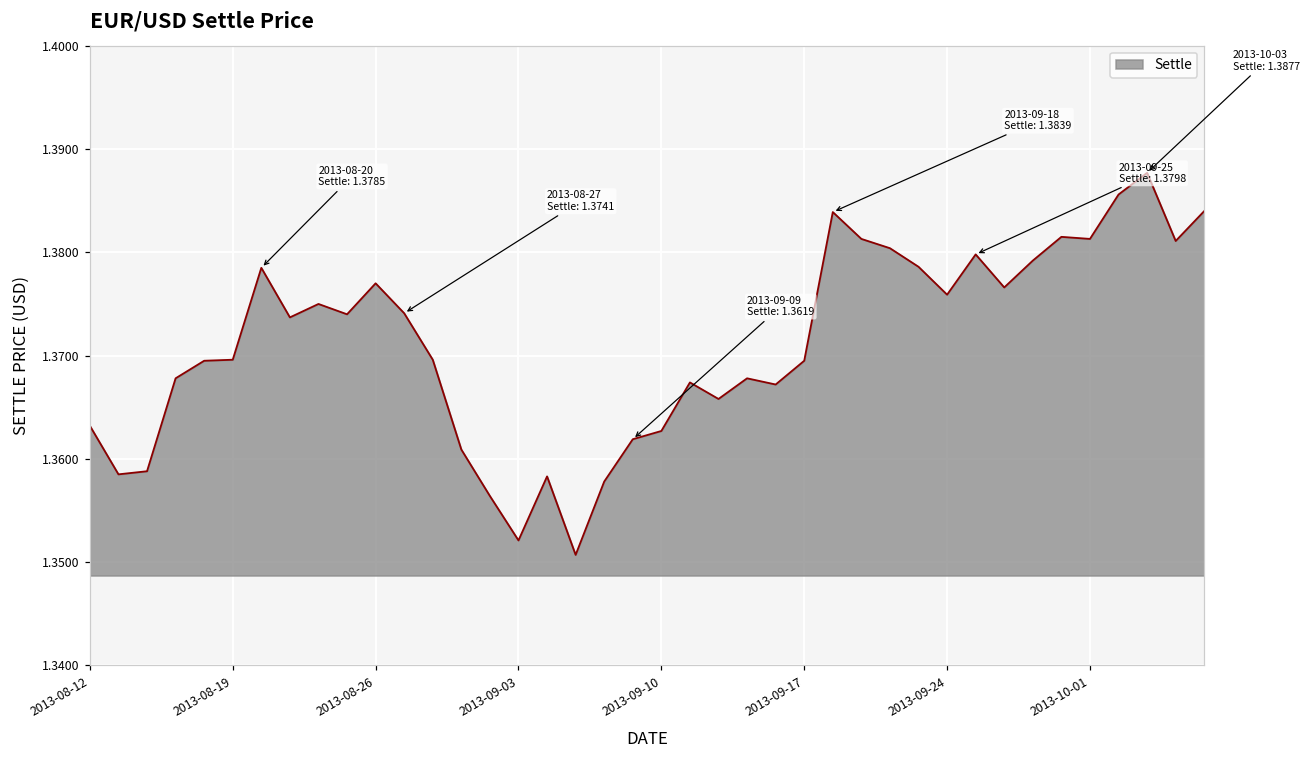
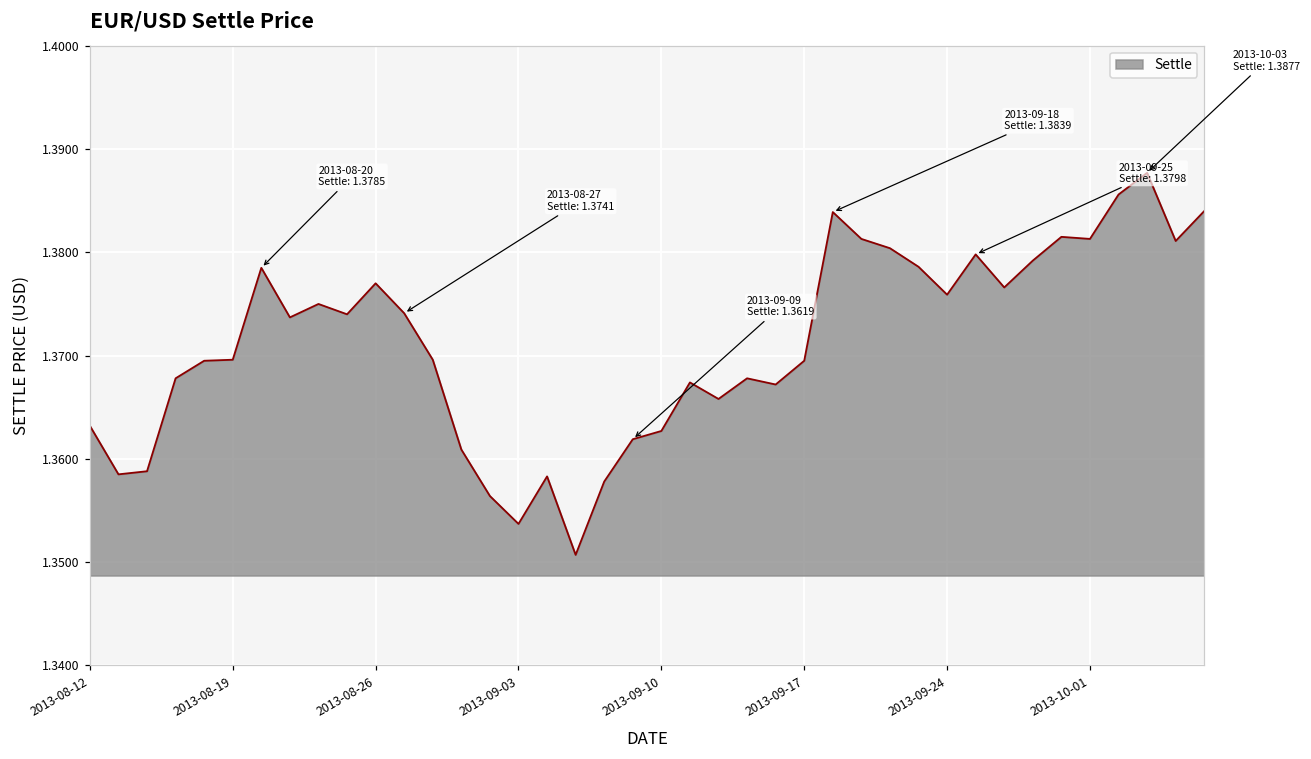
  {
    "2013-08-12": 1.363,
    "2013-08-19": 1.370,
    "2013-08-26": 1.377,
-   "2013-09-03": 1.352,
+   "2013-09-03": 1.354,
    "2013-09-24": 1.376
  }
